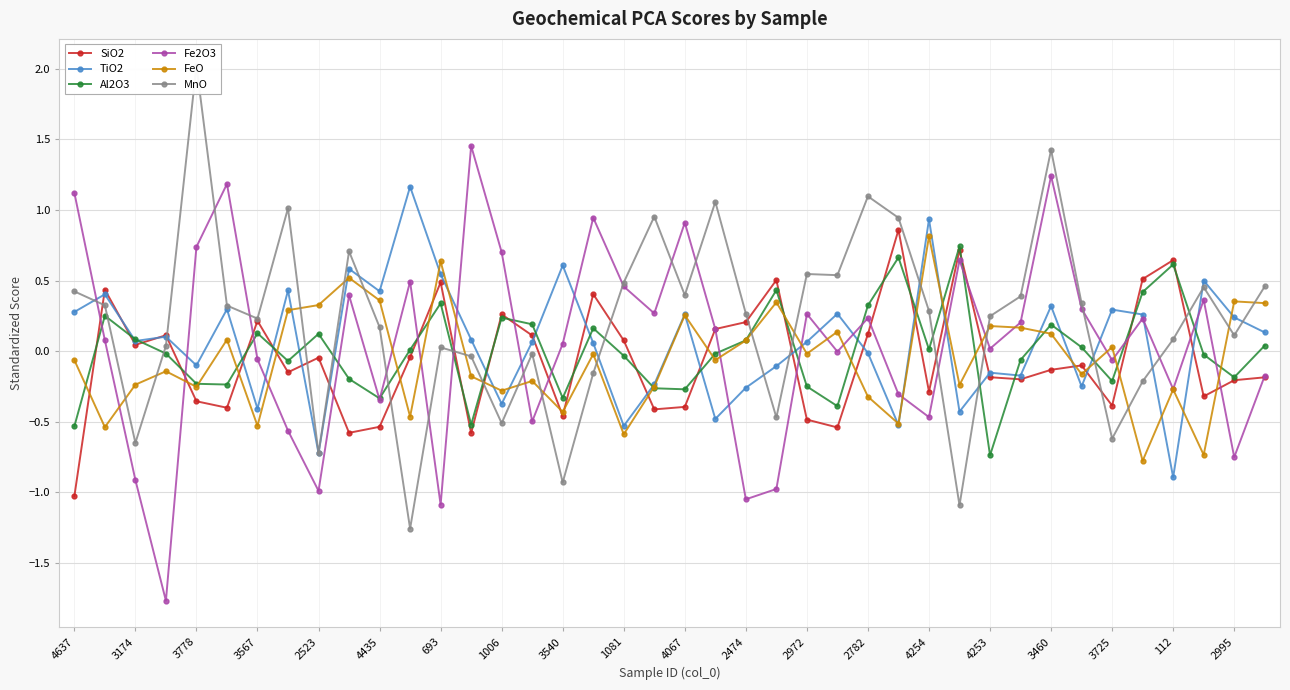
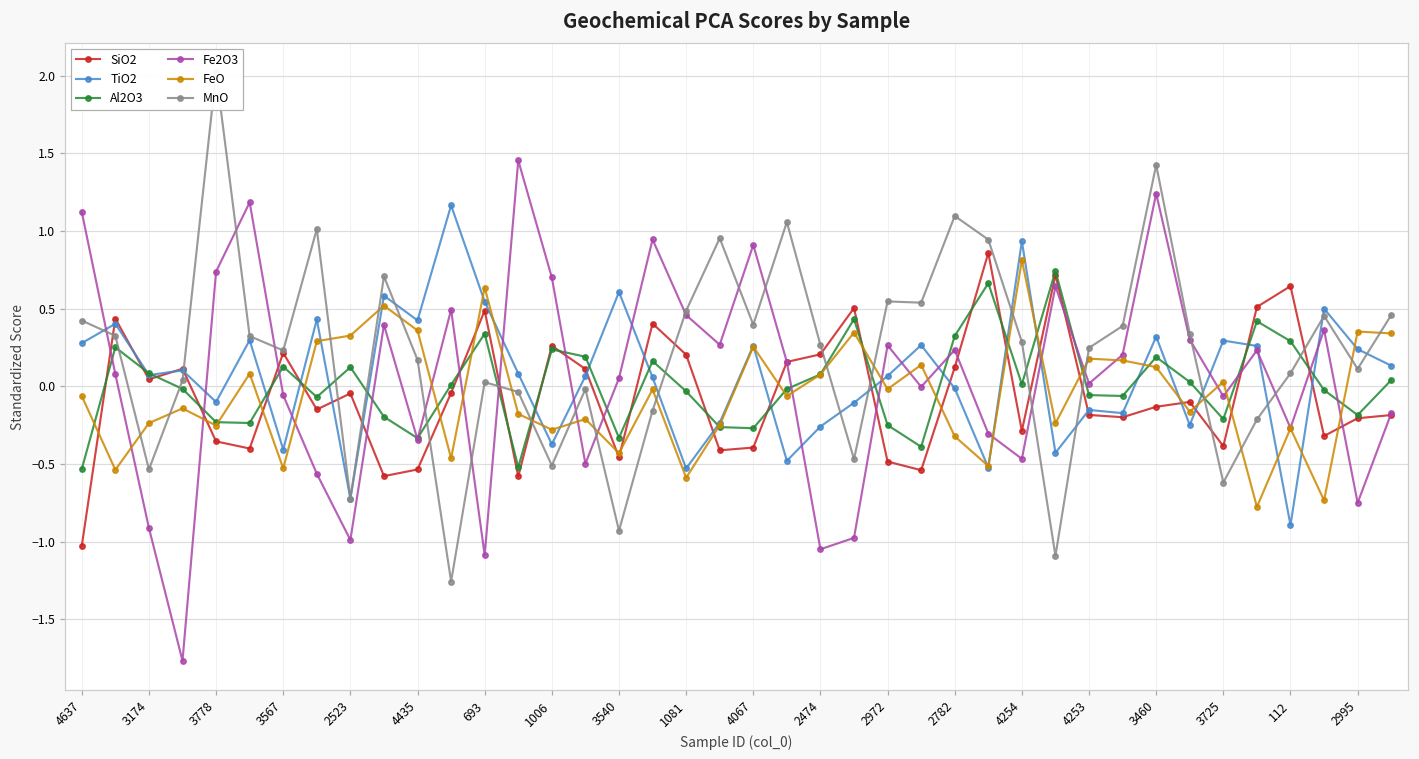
  {
    "SiO2": {
      "4637": -1.03,
      "3174": 0.04,
      "3778": -0.35,
      "2523": -0.05,
      "4435": -0.54,
      "693": 0.49,
      "1006": 0.26,
      "3540": -0.46,
-     "1081": 0.08,
+     "1081": 0.20,
      "4067": -0.39,
      "2474": 0.21,
      "2972": -0.48,
      "2782": 0.12,
      "4254": -0.29,
      "4253": -0.18,
      "3460": -0.13,
      "3725": -0.39,
      "112": 0.64,
      "2995": -0.21
    },
    "TiO2": {
      "4637": 0.28,
      "3778": -0.10,
      "3567": -0.41,
      "4435": 0.42,
      "693": 0.55,
      "1006": -0.37,
      "3540": 0.61,
      "1081": -0.53,
      "2474": -0.26,
      "2972": 0.07,
      "2782": -0.01,
      "4254": 0.93,
      "4253": -0.15,
      "3460": 0.32,
      "3725": 0.29,
      "112": -0.89,
      "2995": 0.24
    },
    "Al2O3": {
      "4637": -0.53,
      "3778": -0.23,
      "3567": 0.13,
      "2523": 0.12,
      "693": 0.34,
      "1006": 0.24,
      "3540": -0.33,
      "1081": -0.03,
      "4067": -0.27,
      "2972": -0.25,
      "2782": 0.32,
      "4254": 0.01,
-     "4253": -0.74,
+     "4253": -0.06,
      "3460": 0.19,
      "3725": -0.21,
-     "112": 0.61,
+     "112": 0.29,
      "2995": -0.19
    },
    "Fe2O3": {
      "4637": 1.12,
      "3174": -0.91,
      "3778": 0.74,
      "3567": -0.06,
      "2523": -0.99,
      "693": -1.09,
      "1006": 0.70,
      "3540": 0.05,
      "1081": 0.46,
      "4067": 0.91,
      "2474": -1.05,
      "2972": 0.26,
      "2782": 0.23,
      "4254": -0.47,
      "4253": 0.02,
      "3460": 1.24,
      "3725": -0.06,
      "2995": -0.75
    },
    "FeO": {
      "4637": -0.06,
      "3174": -0.24,
      "3778": -0.25,
      "3567": -0.53,
      "2523": 0.33,
      "4435": 0.36,
      "693": 0.64,
      "1006": -0.28,
      "3540": -0.43,
      "1081": -0.59,
      "2972": -0.02,
      "2782": -0.32,
      "4254": 0.81,
      "4253": 0.18,
      "3460": 0.12,
      "3725": 0.03,
      "2995": 0.35
    },
    "MnO": {
      "4637": 0.42,
-     "3174": -0.65,
+     "3174": -0.54,
      "4435": 0.17,
      "693": 0.03,
      "1006": -0.51,
      "3540": -0.93,
      "1081": 0.49,
      "4067": 0.40,
      "2474": 0.27,
      "2972": 0.55,
      "2782": 1.10,
      "4254": 0.29,
      "4253": 0.25,
      "3460": 1.43,
      "3725": -0.62,
      "112": 0.08,
      "2995": 0.11
    }
  }
